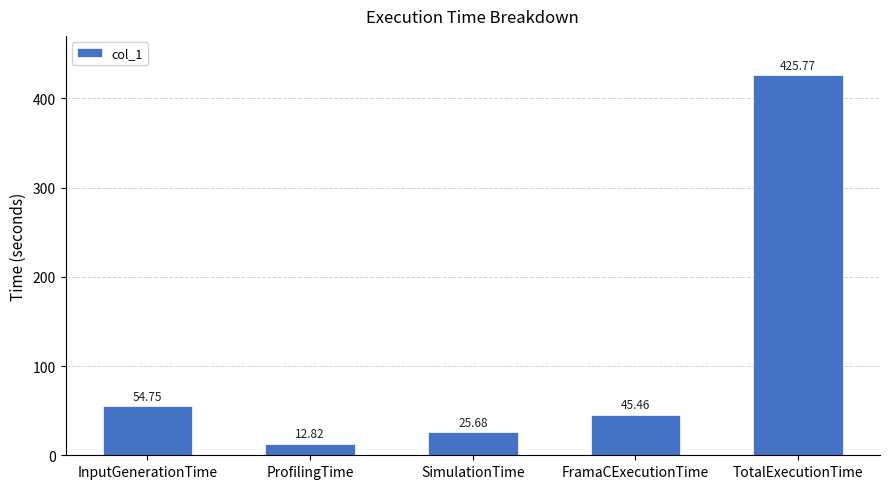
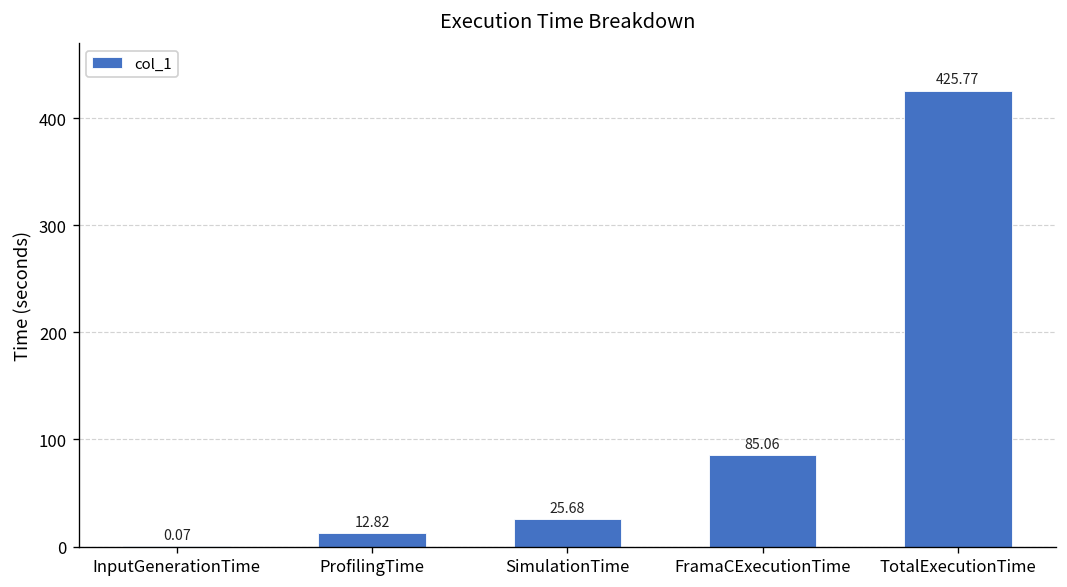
  {
-   "InputGenerationTime": 54.75,
+   "InputGenerationTime": 0.07,
    "ProfilingTime": 12.82,
    "SimulationTime": 25.68,
-   "FramaCExecutionTime": 45.46,
+   "FramaCExecutionTime": 85.06,
    "TotalExecutionTime": 425.77
  }
